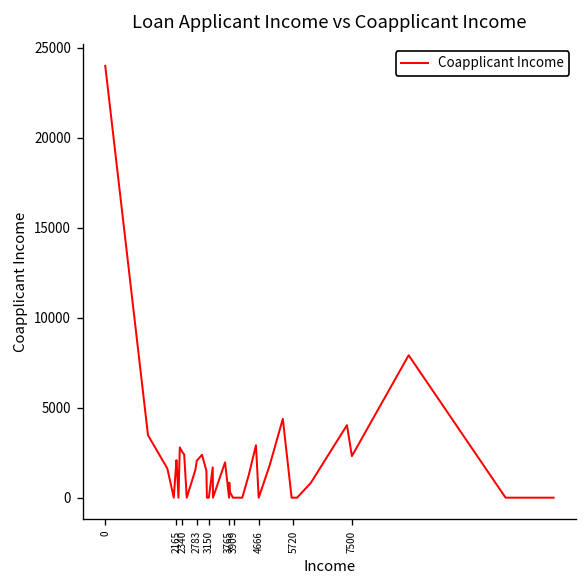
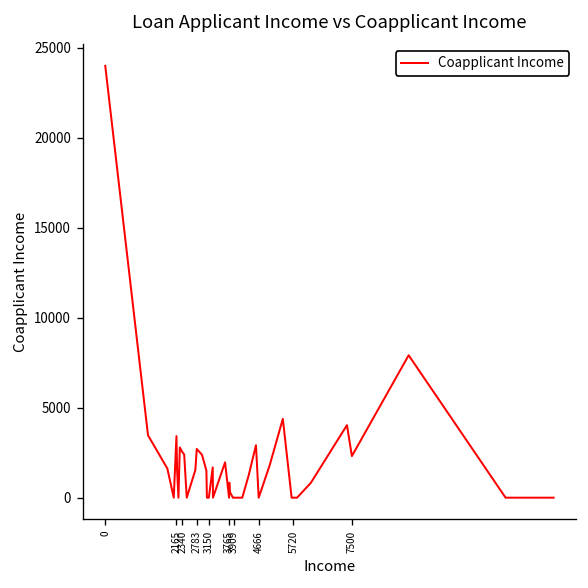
  {
    "0": 24000,
-   "2165": 2100,
+   "2165": 3400,
    "2340": 2500,
-   "2783": 2100,
+   "2783": 2700,
    "3150": 0,
    "3765": 0,
    "3909": 0,
    "4666": 0,
    "5720": 0,
    "7500": 2300
  }
